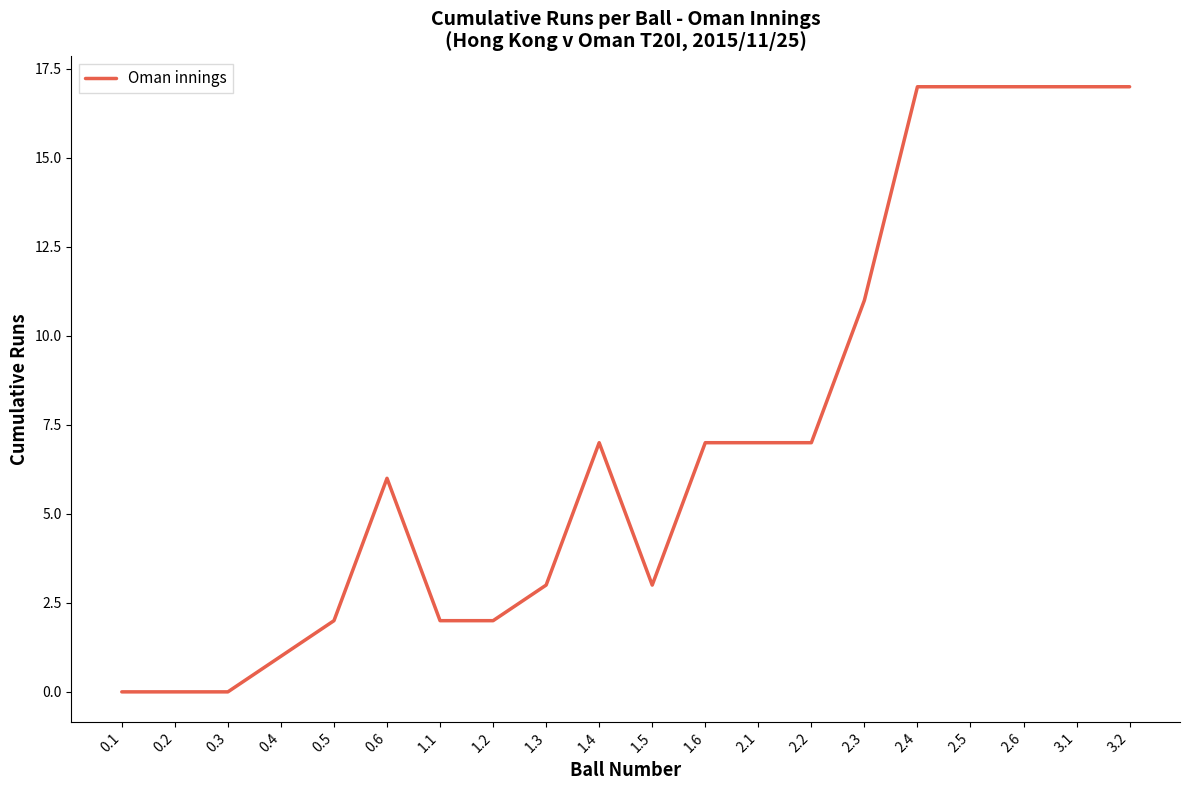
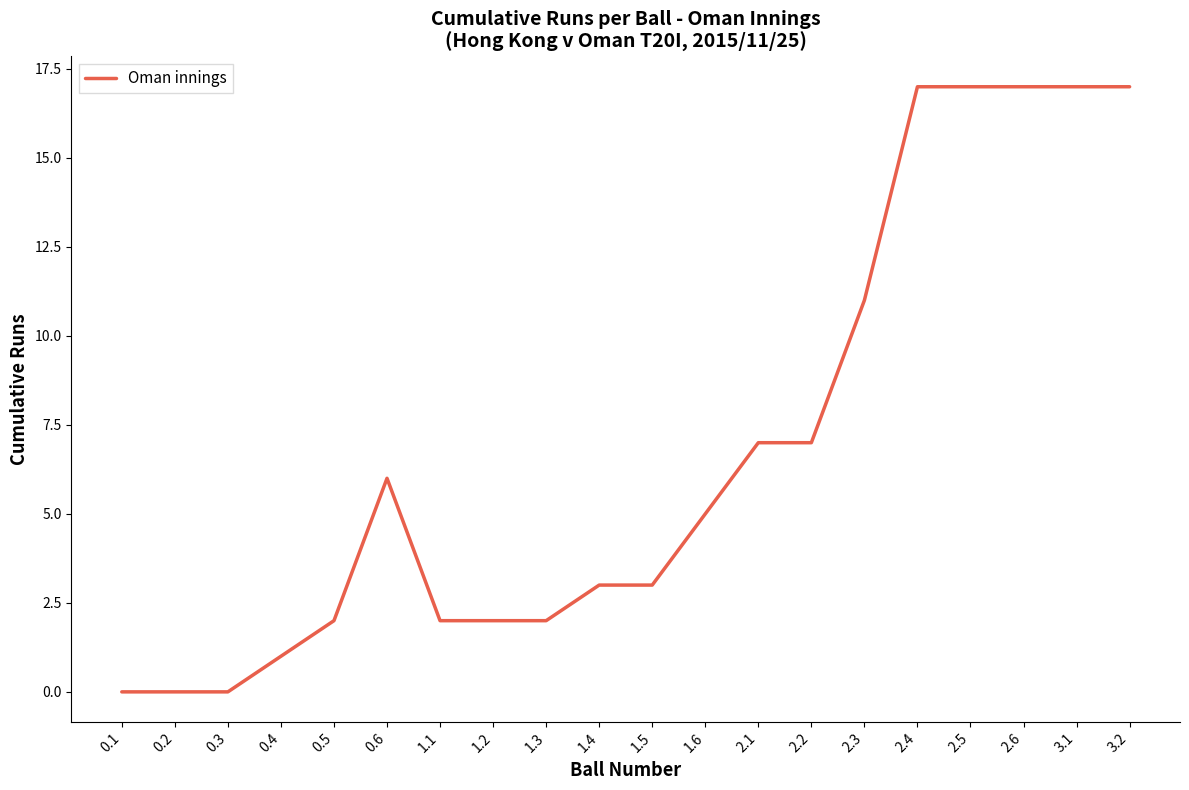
  {
    "0.1": 0,
    "0.2": 0,
    "0.3": 0,
    "0.4": 1,
    "0.5": 2,
    "0.6": 6,
    "1.1": 2,
    "1.2": 2,
-   "1.3": 3,
-   "1.4": 7,
+   "1.3": 2,
+   "1.4": 3,
    "1.5": 3,
-   "1.6": 7,
+   "1.6": 5,
    "2.1": 7,
    "2.2": 7,
    "2.3": 11,
    "2.4": 17,
    "2.5": 17,
    "2.6": 17,
    "3.1": 17,
    "3.2": 17
  }
